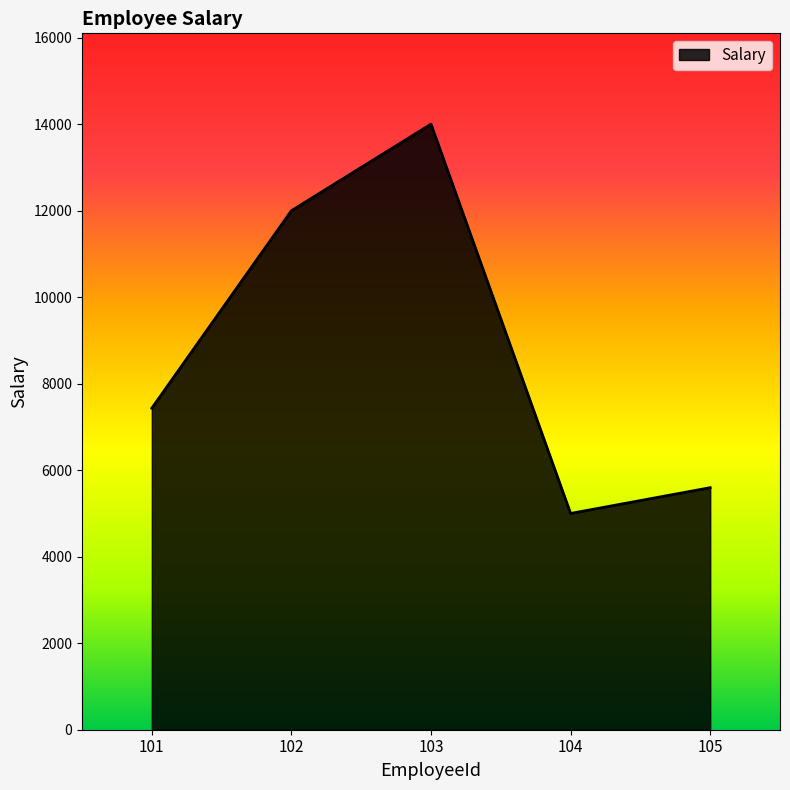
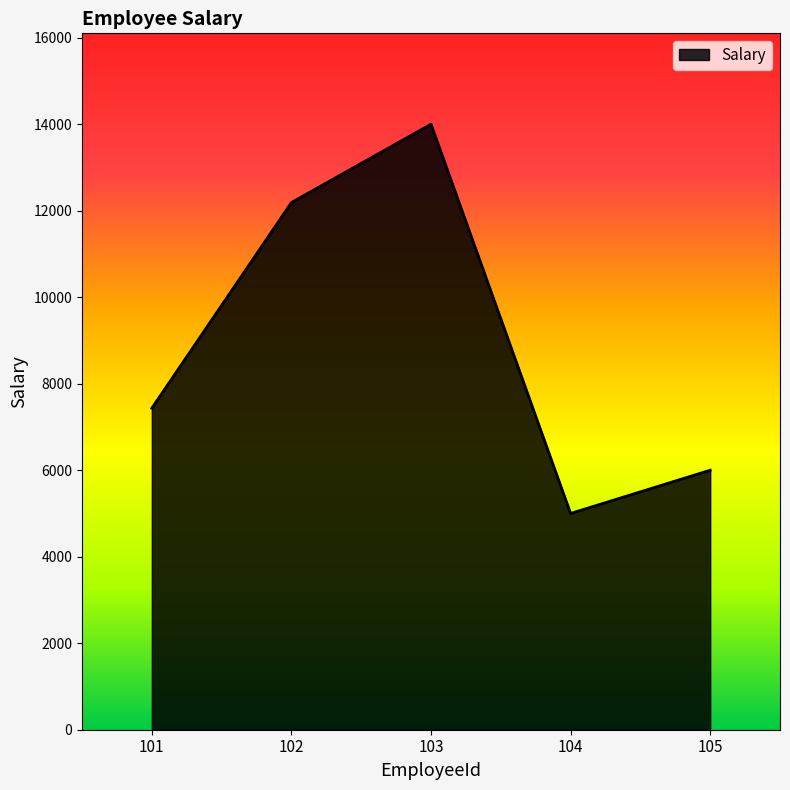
  {
    "101": 7400,
-   "102": 12000,
+   "102": 12200,
    "103": 14000,
    "104": 5000,
-   "105": 5600
+   "105": 6000
  }
